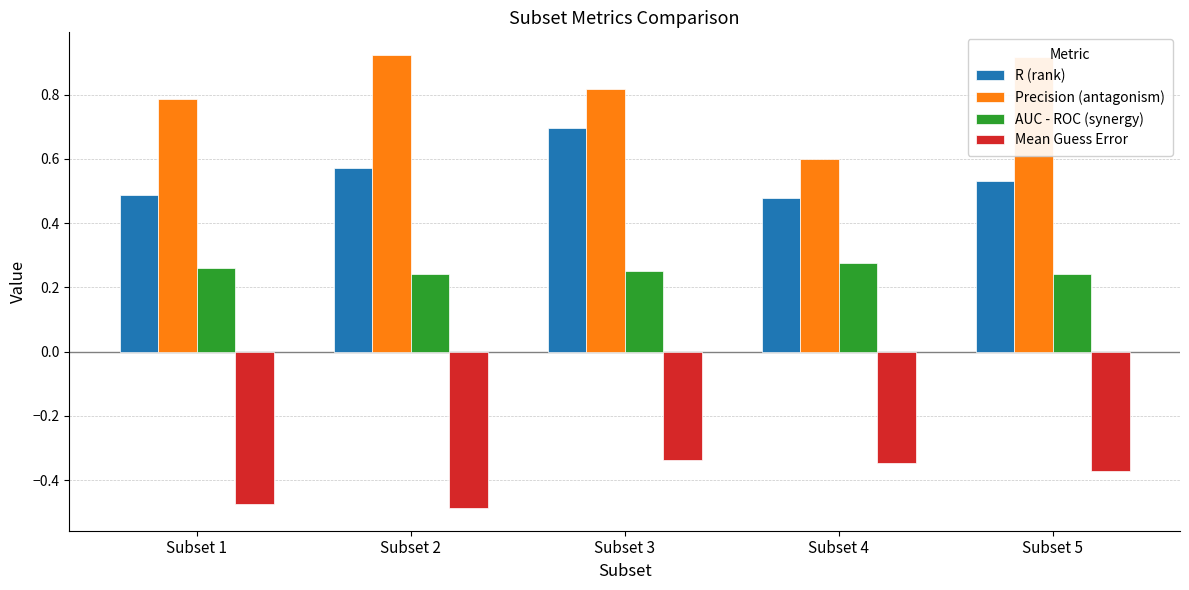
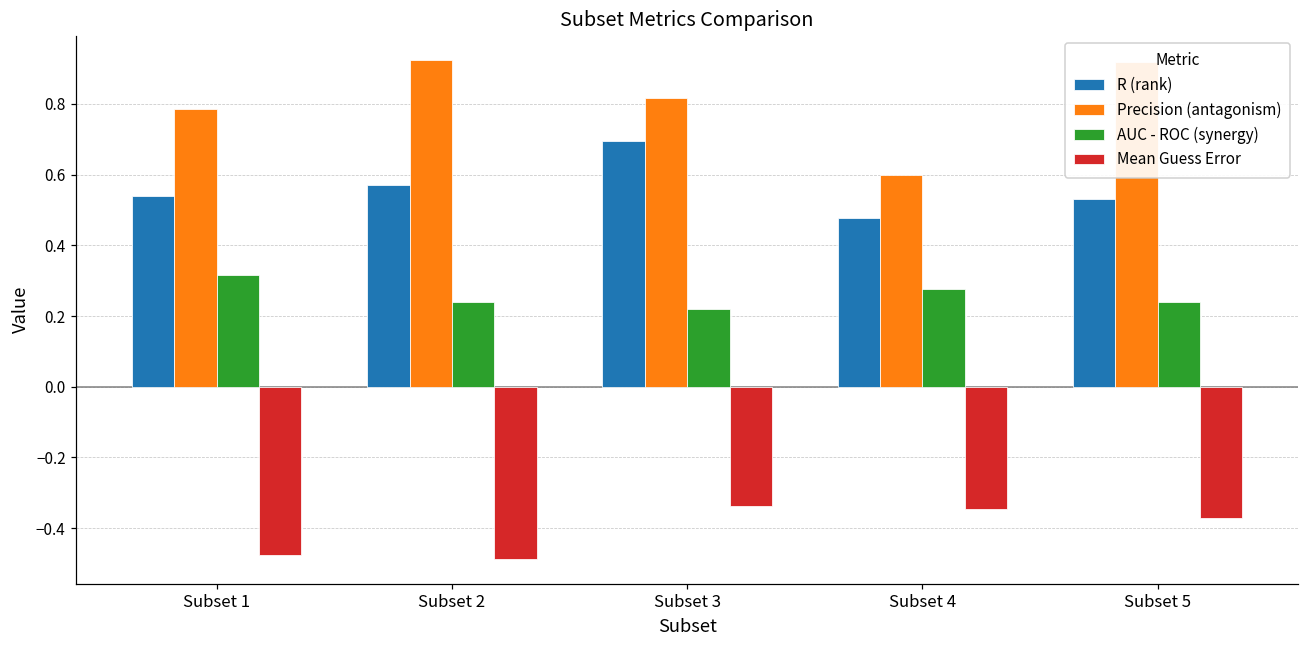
  {
    "R (rank)": {
-     "Subset 1": 0.49,
+     "Subset 1": 0.54,
      "Subset 2": 0.57,
      "Subset 3": 0.69,
      "Subset 4": 0.48,
      "Subset 5": 0.53
    },
    "Precision (antagonism)": {
      "Subset 1": 0.79,
      "Subset 2": 0.92,
      "Subset 3": 0.82,
      "Subset 4": 0.60
    },
    "AUC - ROC (synergy)": {
-     "Subset 1": 0.26,
+     "Subset 1": 0.32,
      "Subset 2": 0.24,
-     "Subset 3": 0.25,
+     "Subset 3": 0.22,
      "Subset 4": 0.28,
      "Subset 5": 0.24
    },
    "Mean Guess Error": {
      "Subset 1": -0.48,
      "Subset 2": -0.49,
      "Subset 3": -0.34,
      "Subset 4": -0.35,
      "Subset 5": -0.37
    }
  }
